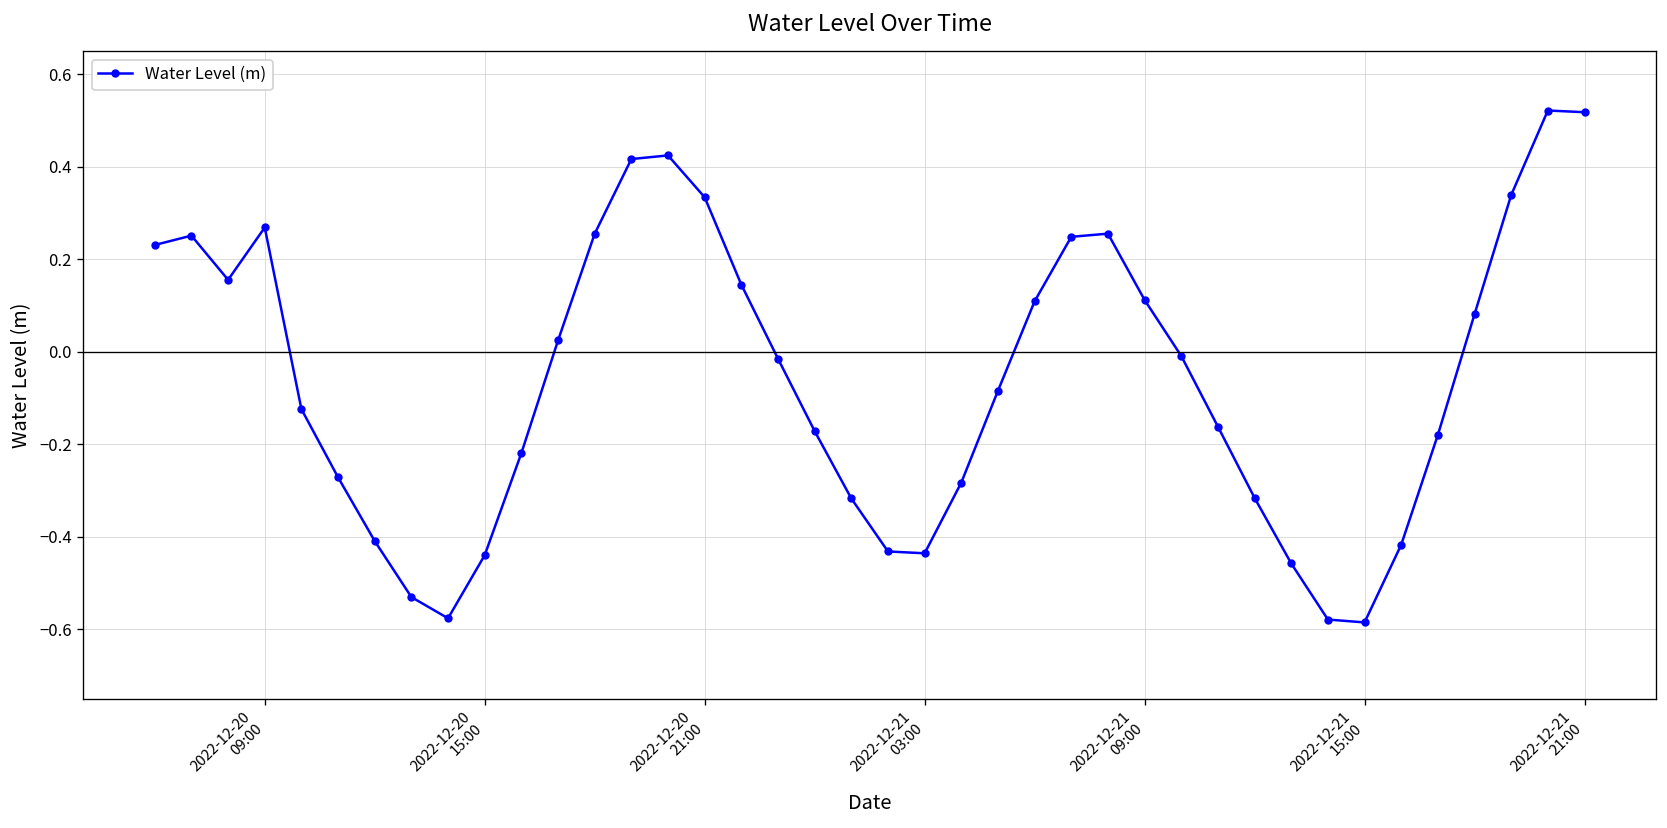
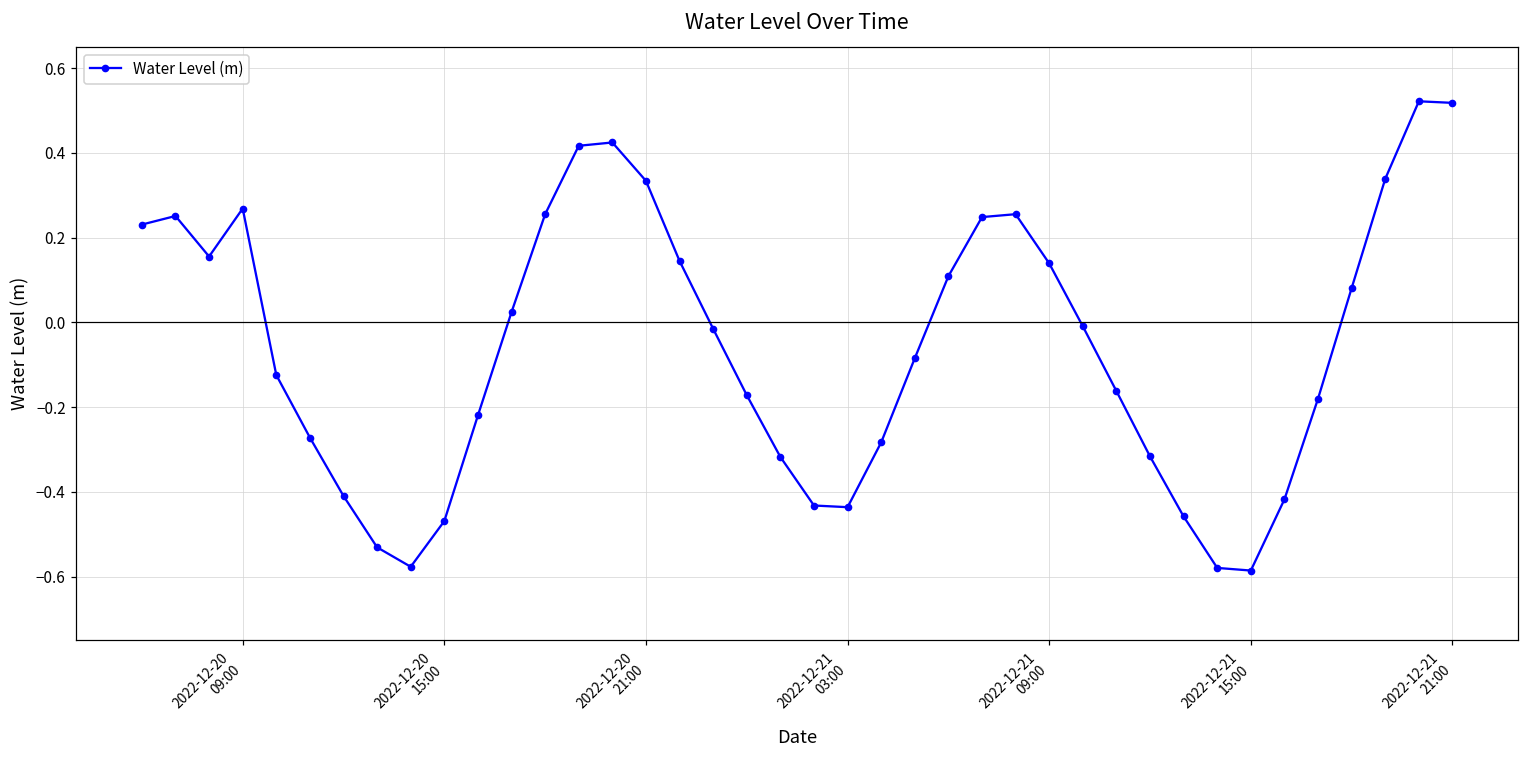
  {
    "2022-12-20 09:00": 0.27,
-   "2022-12-20 15:00": -0.44,
+   "2022-12-20 15:00": -0.47,
    "2022-12-20 21:00": 0.33,
    "2022-12-21 03:00": -0.44,
-   "2022-12-21 09:00": 0.11,
+   "2022-12-21 09:00": 0.14,
    "2022-12-21 15:00": -0.59,
    "2022-12-21 21:00": 0.52
  }
